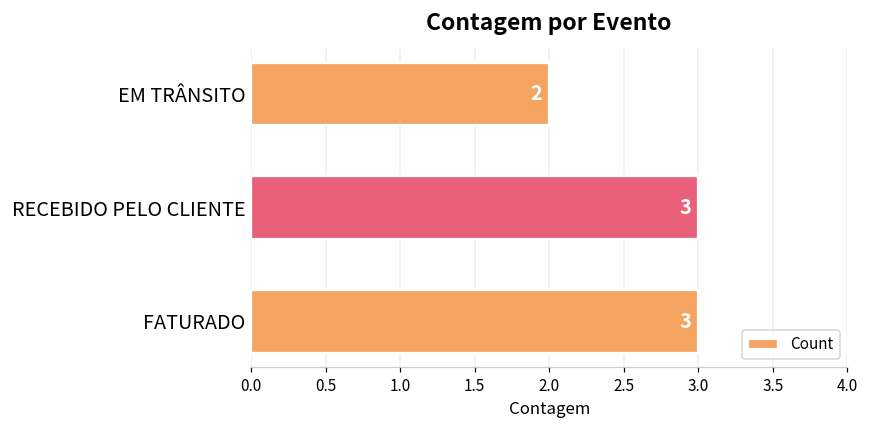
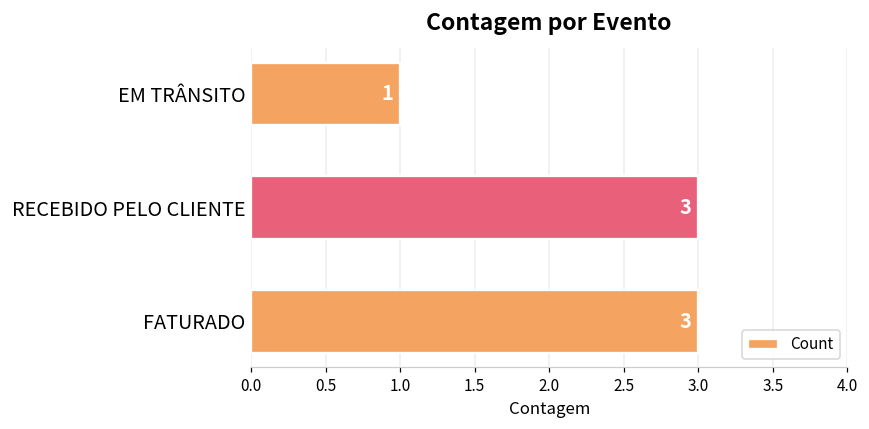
  {
-   "EM TRÂNSITO": 2,
+   "EM TRÂNSITO": 1,
    "RECEBIDO PELO CLIENTE": 3,
    "FATURADO": 3
  }
